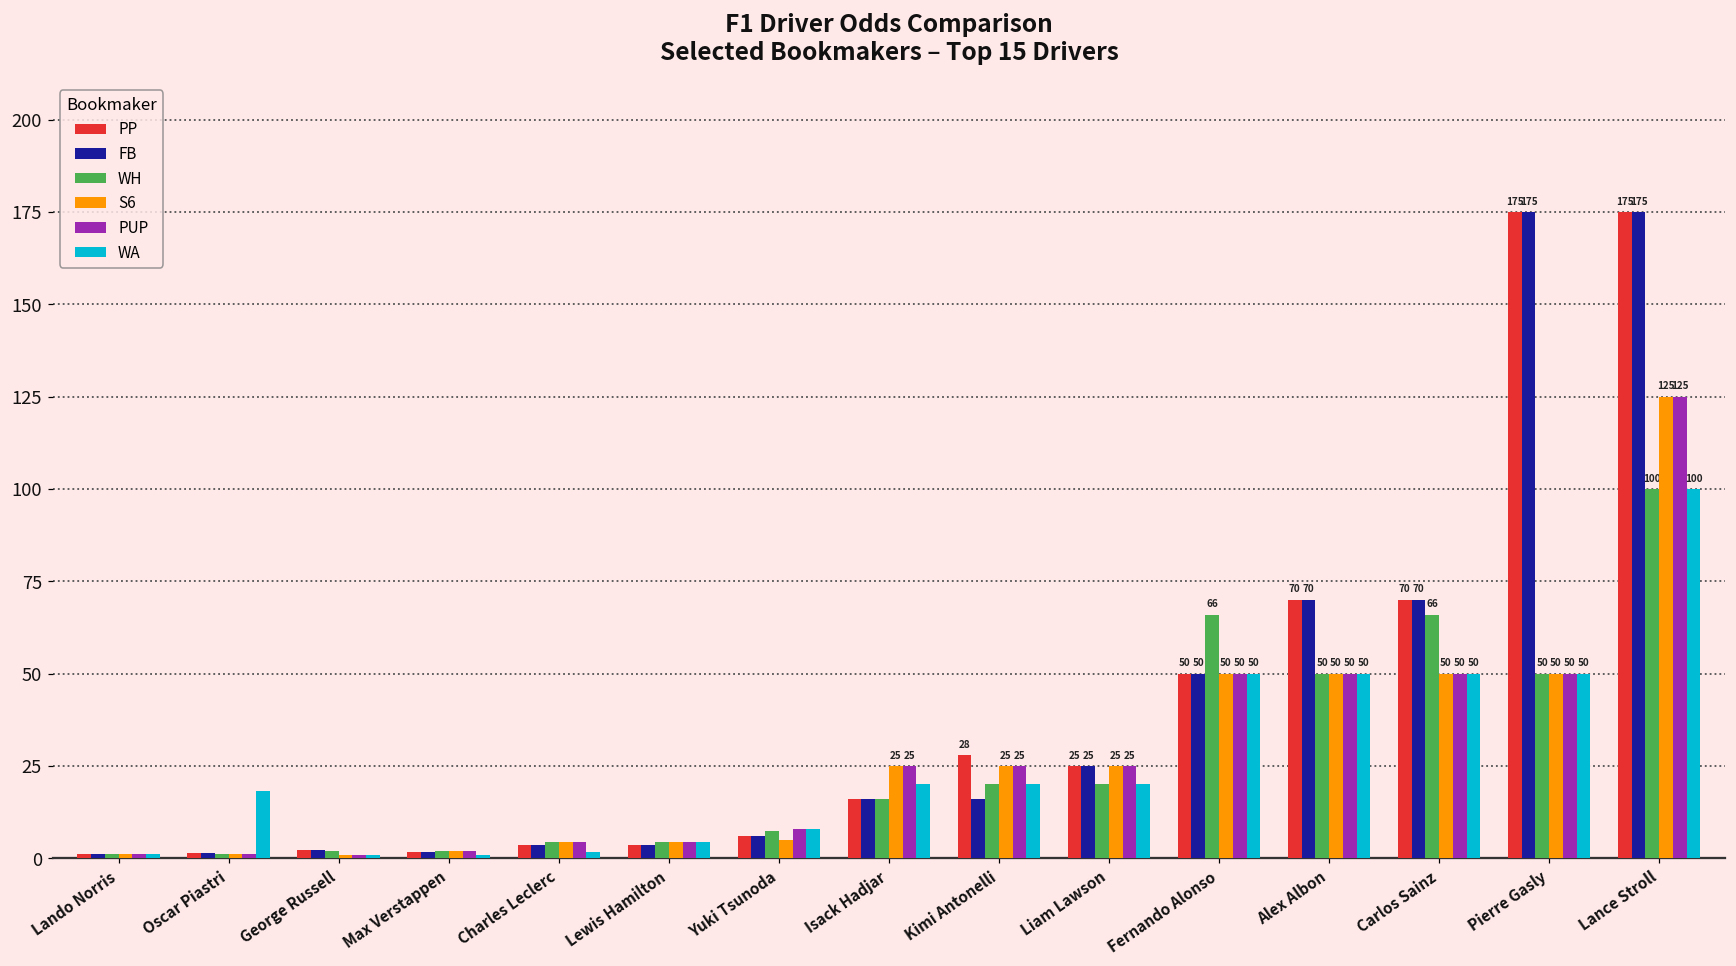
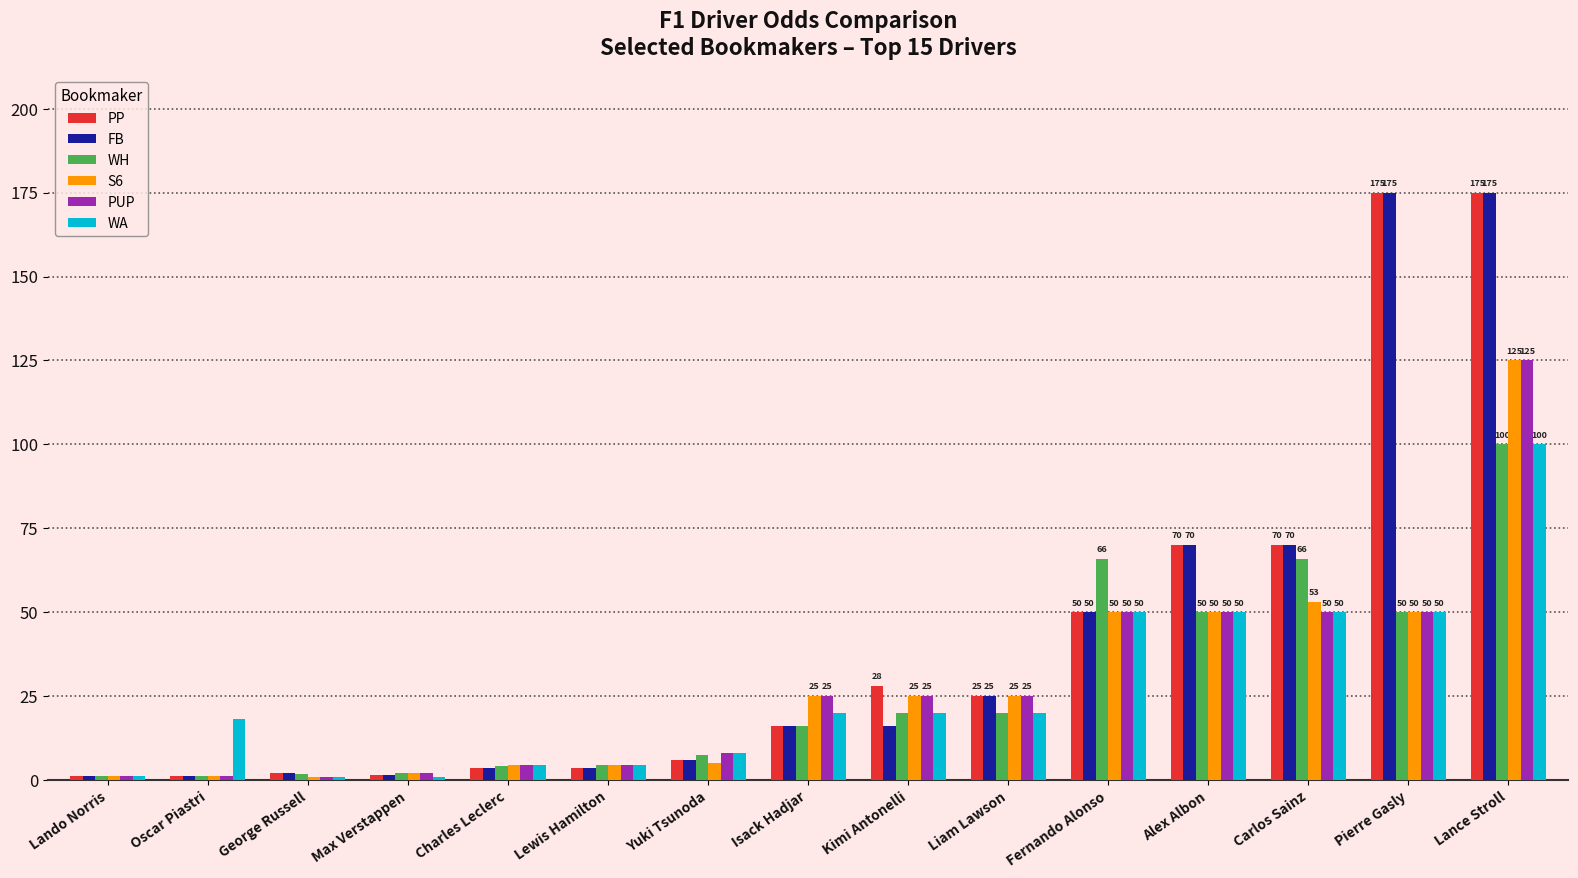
  {
    "PP": {
      "Kimi Antonelli": 28,
      "Liam Lawson": 25,
      "Fernando Alonso": 50,
      "Alex Albon": 70,
      "Carlos Sainz": 70
    },
    "FB": {
      "Liam Lawson": 25,
      "Fernando Alonso": 50,
      "Alex Albon": 70,
      "Carlos Sainz": 70
    },
    "WH": {
      "Fernando Alonso": 66,
      "Alex Albon": 50,
      "Carlos Sainz": 66,
      "Pierre Gasly": 50,
      "Lance Stroll": 100
    },
    "S6": {
      "Isack Hadjar": 25,
      "Kimi Antonelli": 25,
      "Liam Lawson": 25,
      "Fernando Alonso": 50,
      "Alex Albon": 50,
-     "Carlos Sainz": 50,
+     "Carlos Sainz": 53,
      "Pierre Gasly": 50
    },
    "PUP": {
      "Isack Hadjar": 25,
      "Kimi Antonelli": 25,
      "Liam Lawson": 25,
      "Fernando Alonso": 50,
      "Alex Albon": 50,
      "Carlos Sainz": 50,
      "Pierre Gasly": 50
    },
    "WA": {
      "Lando Norris": 1,
      "Oscar Piastri": 18,
      "George Russell": 1,
      "Max Verstappen": 1,
-     "Charles Leclerc": 2,
+     "Charles Leclerc": 5,
      "Lewis Hamilton": 5,
      "Yuki Tsunoda": 8,
      "Isack Hadjar": 20,
      "Kimi Antonelli": 20,
      "Liam Lawson": 20
    }
  }
